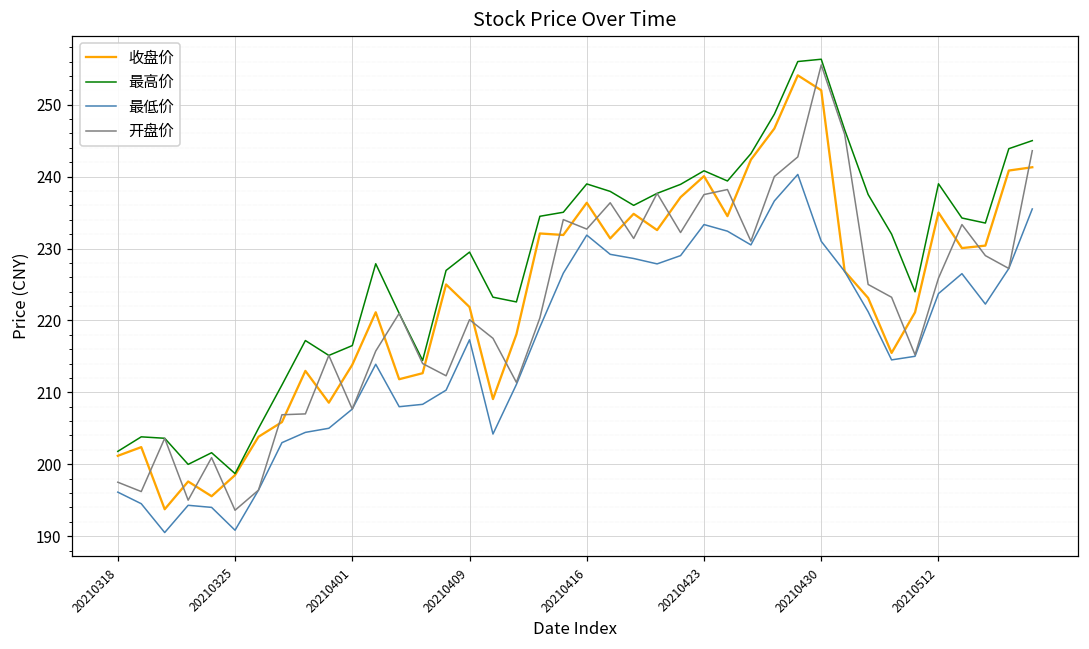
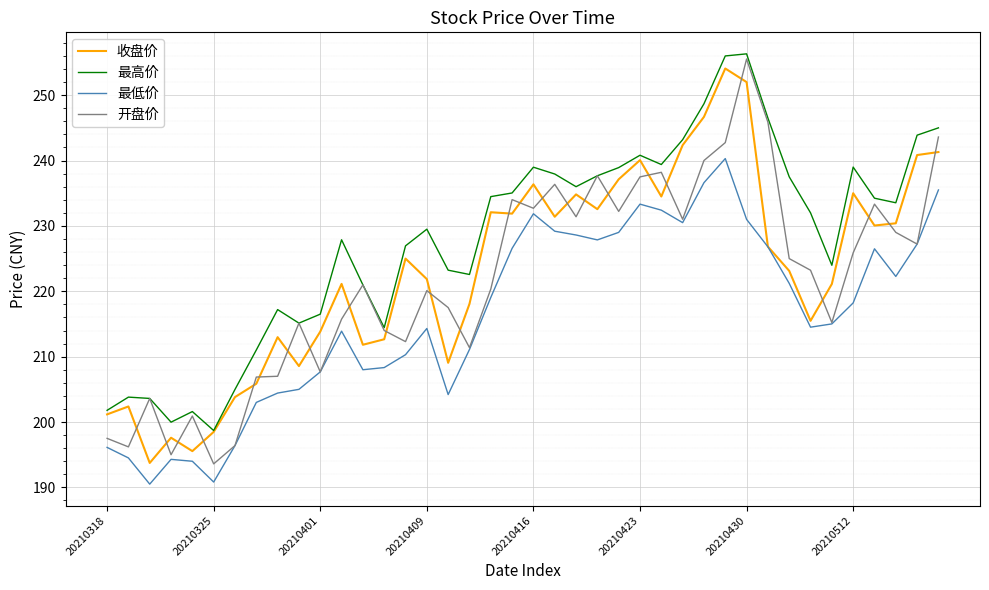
  {
    "收盘价": {
      "20210318": 201,
      "20210401": 214,
      "20210409": 222,
      "20210416": 236,
      "20210423": 240,
      "20210430": 252,
      "20210512": 235
    },
    "最高价": {
      "20210318": 202,
      "20210401": 217,
      "20210409": 230,
      "20210416": 239,
      "20210423": 241,
      "20210430": 256,
      "20210512": 239
    },
    "最低价": {
      "20210318": 196,
      "20210325": 191,
-     "20210409": 217,
+     "20210409": 214,
      "20210416": 232,
      "20210423": 233,
      "20210430": 231,
-     "20210512": 224
+     "20210512": 218
    },
    "开盘价": {
      "20210318": 198,
      "20210325": 194,
      "20210409": 220,
      "20210416": 233,
      "20210423": 238,
      "20210430": 256,
      "20210512": 226
    }
  }
